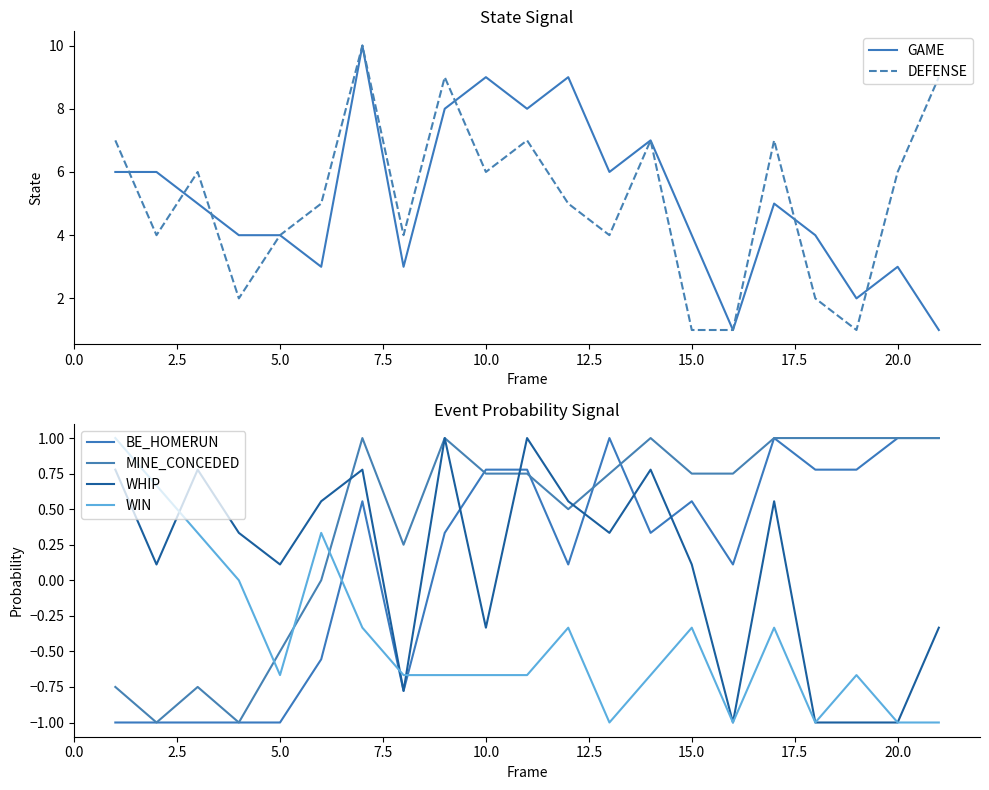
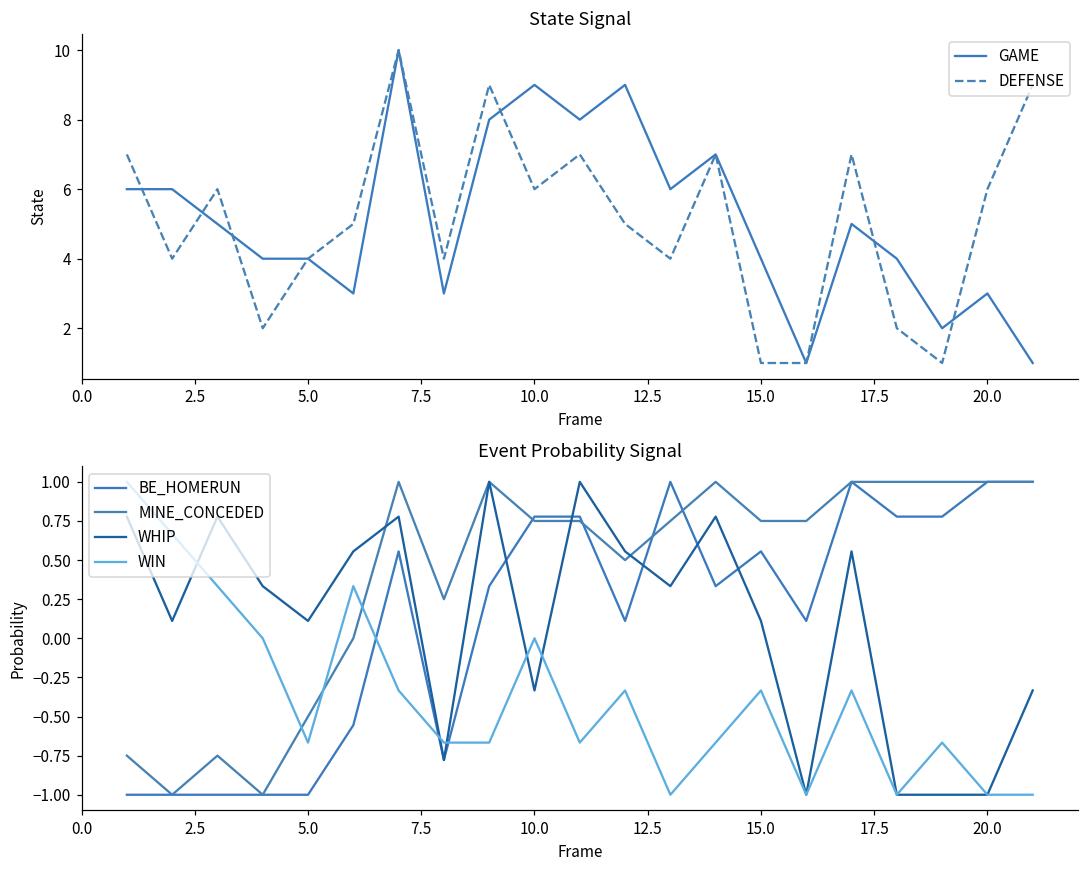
  {
    "Event Probability Signal": {
      "WIN": {
        "5.0": -0.67,
-       "10.0": -0.67,
+       "10.0": 0.00,
        "15.0": -0.33
      }
    }
  }
